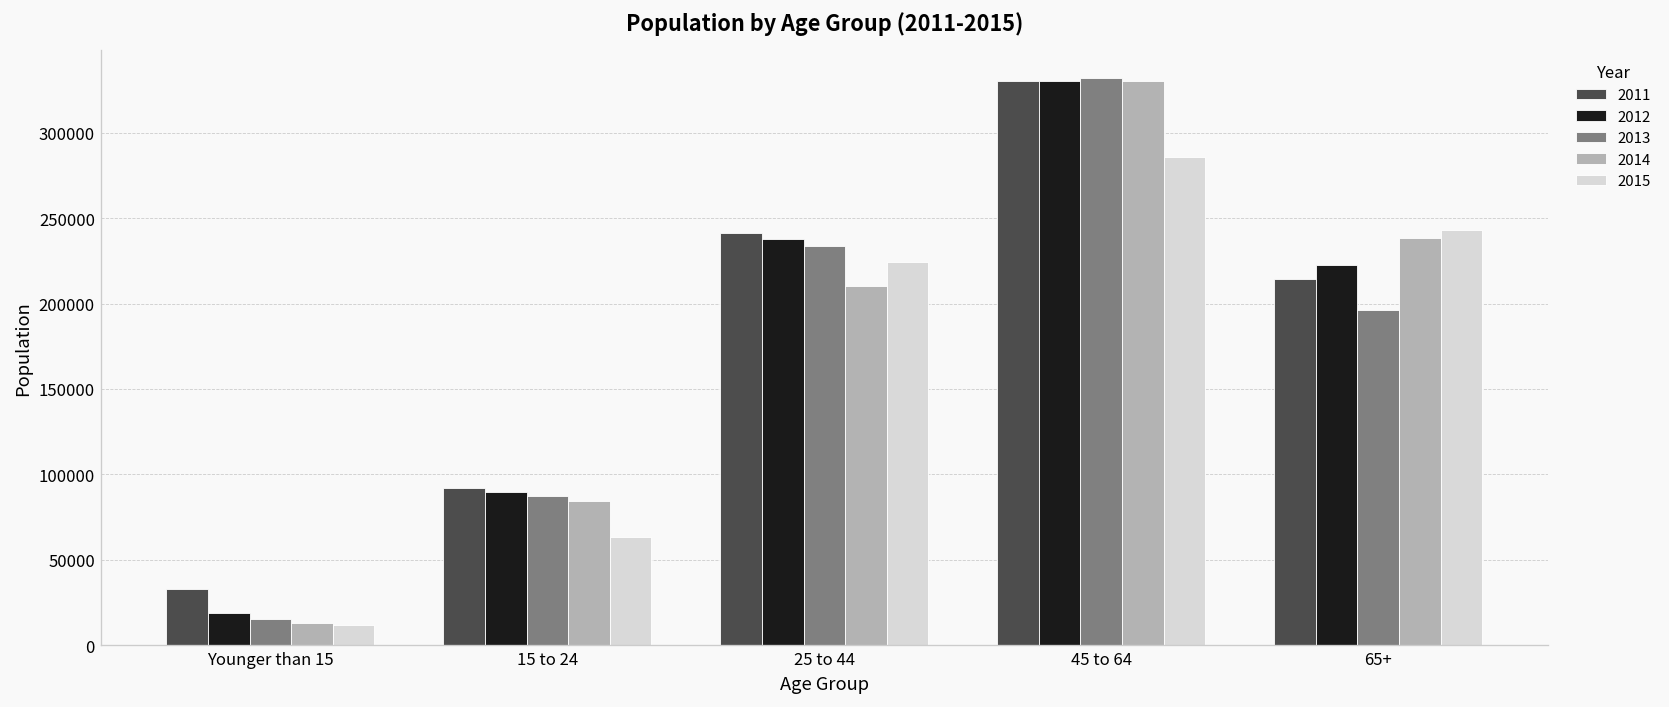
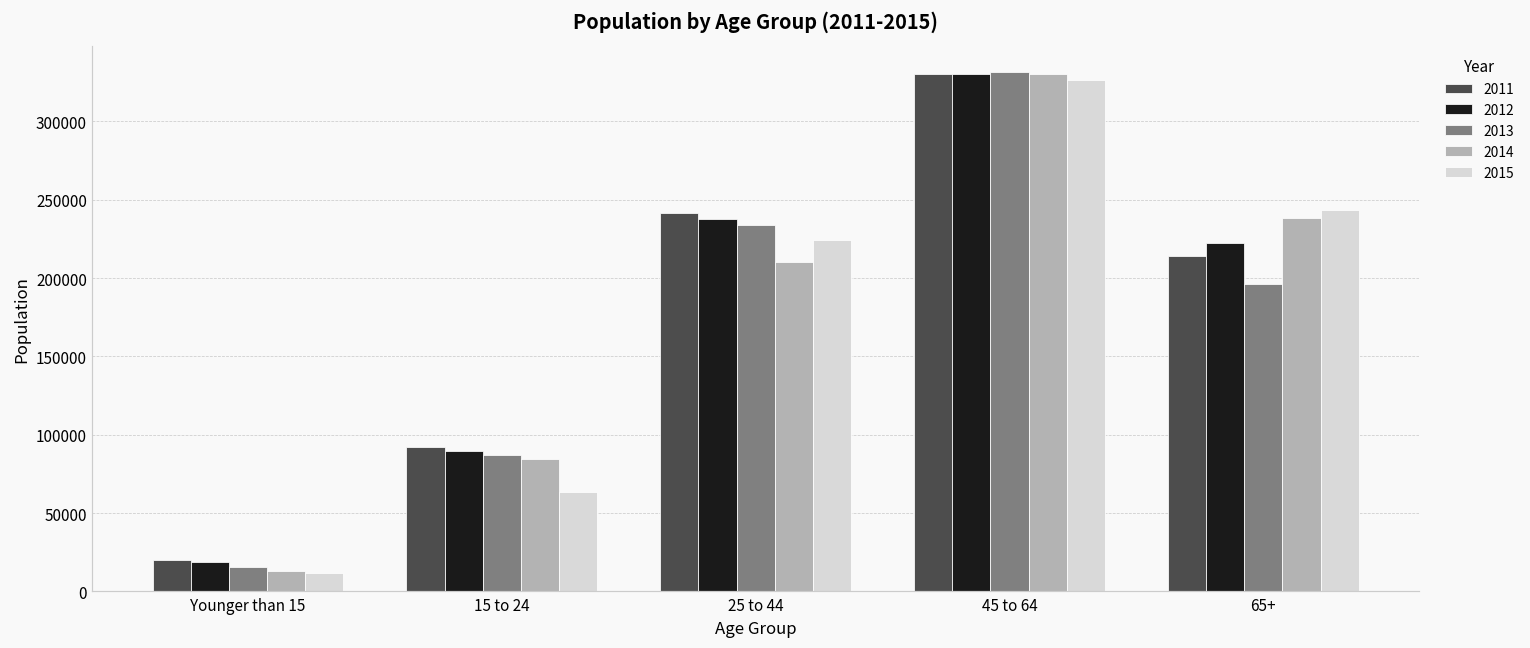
  {
    "2011": {
-     "Younger than 15": 33000,
+     "Younger than 15": 20000,
      "15 to 24": 92000,
      "25 to 44": 241000,
      "45 to 64": 330000,
      "65+": 214000
    },
    "2012": {
      "Younger than 15": 19000,
      "15 to 24": 90000,
      "25 to 44": 238000,
      "45 to 64": 330000,
      "65+": 222000
    },
    "2013": {
      "Younger than 15": 16000,
      "15 to 24": 87000,
      "25 to 44": 234000,
      "45 to 64": 332000,
      "65+": 196000
    },
    "2014": {
      "Younger than 15": 13000,
      "15 to 24": 85000,
      "25 to 44": 210000,
      "45 to 64": 330000,
      "65+": 238000
    },
    "2015": {
      "Younger than 15": 12000,
      "15 to 24": 63000,
      "25 to 44": 224000,
-     "45 to 64": 286000,
+     "45 to 64": 326000,
      "65+": 243000
    }
  }
